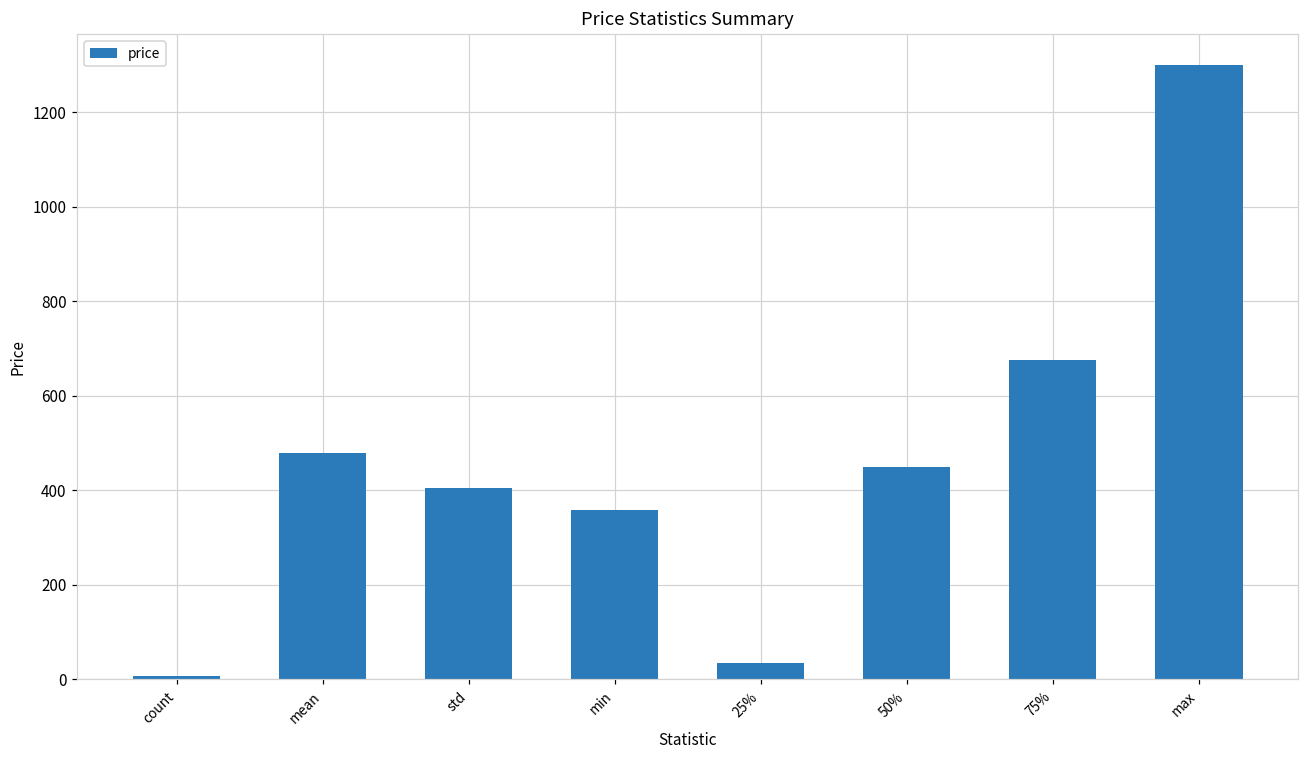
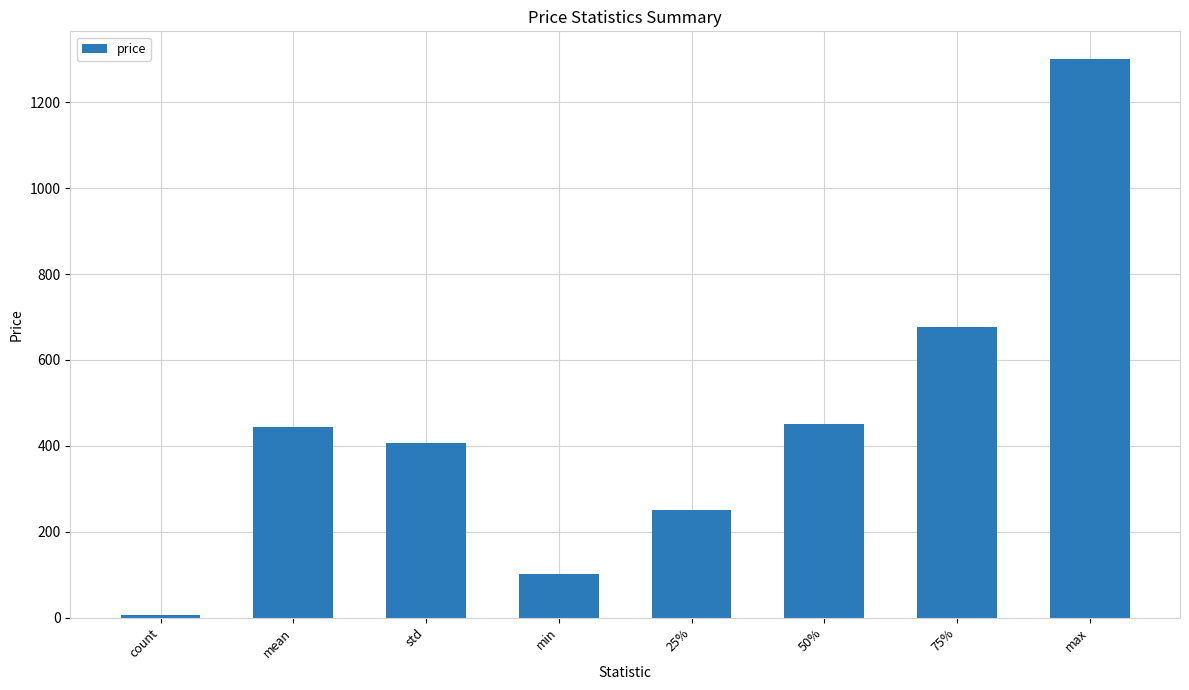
  {
    "count": 10,
-   "mean": 480,
+   "mean": 440,
    "std": 410,
-   "min": 360,
-   "25%": 30,
+   "min": 100,
+   "25%": 250,
    "50%": 450,
    "75%": 680,
    "max": 1300
  }
